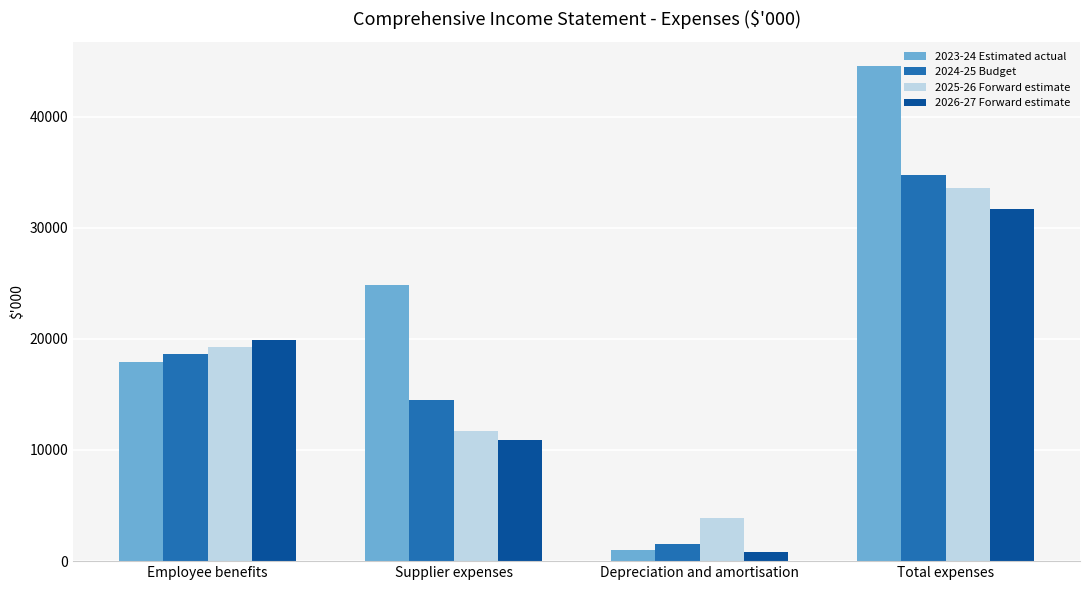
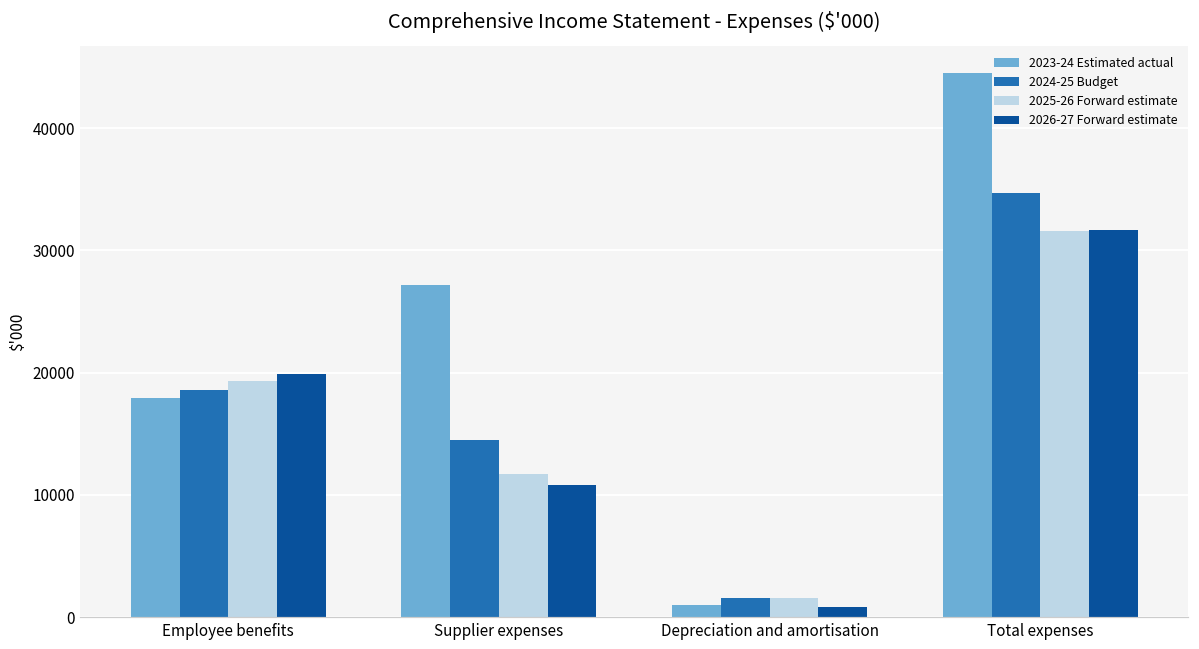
  {
    "2023-24 Estimated actual": {
      "Employee benefits": 17900,
-     "Supplier expenses": 24800,
+     "Supplier expenses": 27200,
      "Depreciation and amortisation": 1000,
      "Total expenses": 44500
    },
    "2025-26 Forward estimate": {
      "Employee benefits": 19300,
      "Supplier expenses": 11700,
-     "Depreciation and amortisation": 3900,
-     "Total expenses": 33500
+     "Depreciation and amortisation": 1600,
+     "Total expenses": 31600
    }
  }
